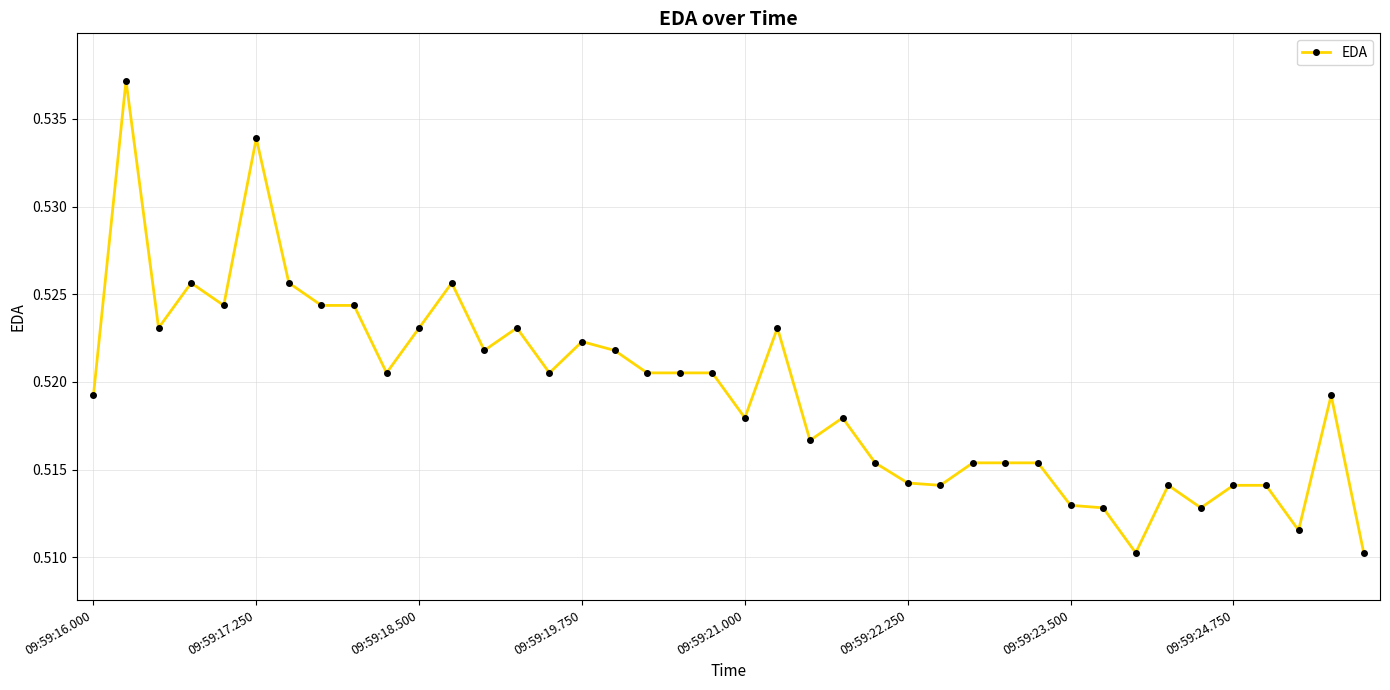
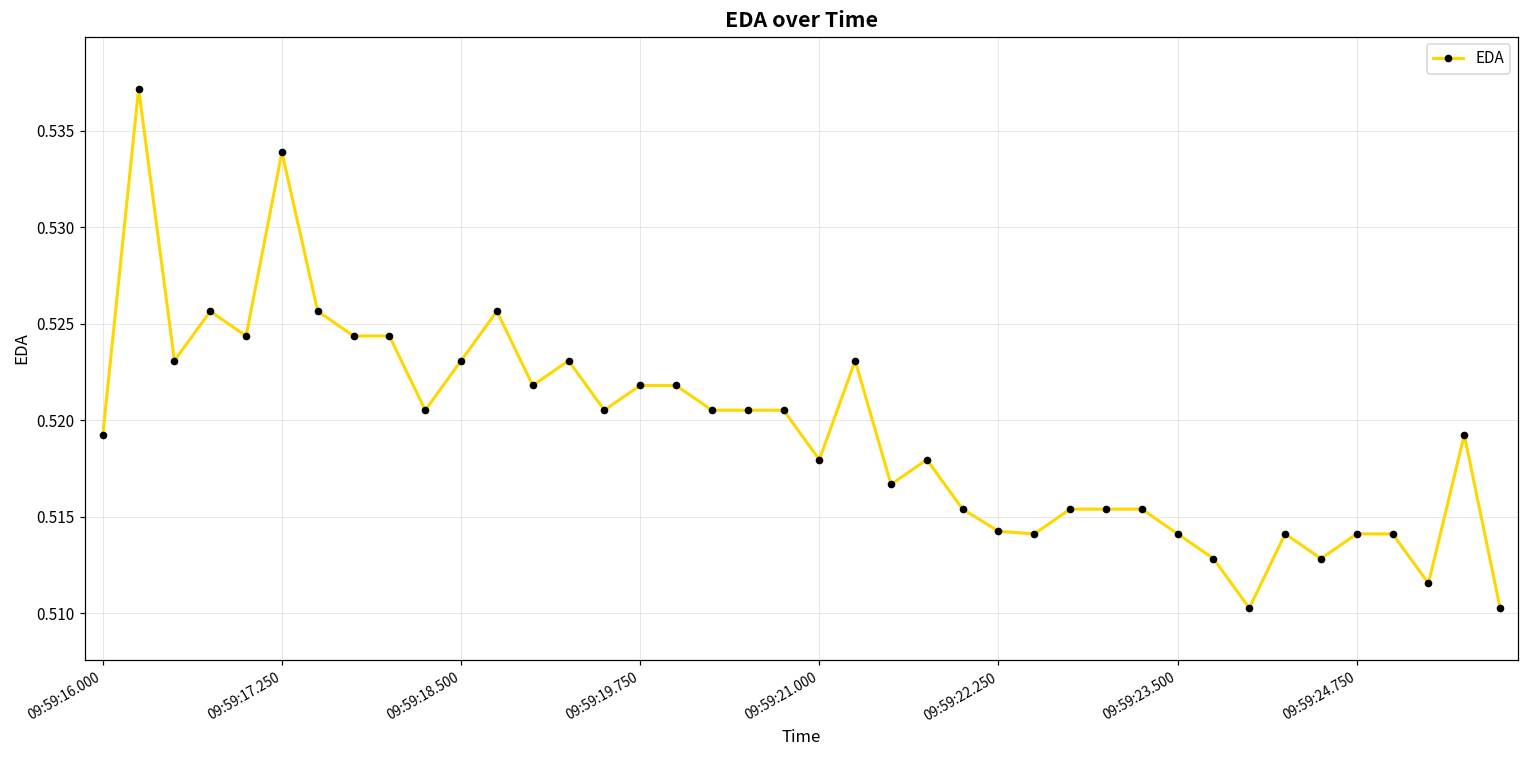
  {
    "09:59:16.000": 0.5192,
    "09:59:17.250": 0.5339,
    "09:59:18.500": 0.5231,
-   "09:59:19.750": 0.5223,
+   "09:59:19.750": 0.5218,
    "09:59:21.000": 0.5180,
    "09:59:22.250": 0.5142,
-   "09:59:23.500": 0.5130,
+   "09:59:23.500": 0.5141,
    "09:59:24.750": 0.5141
  }
